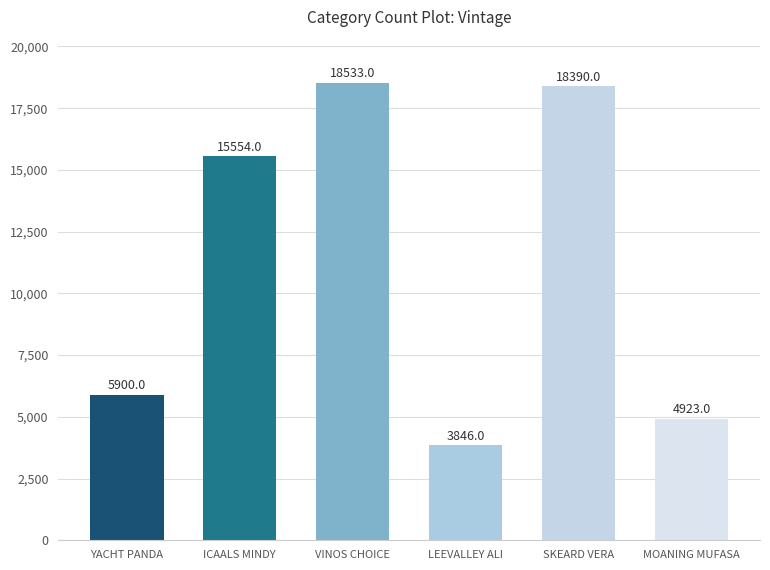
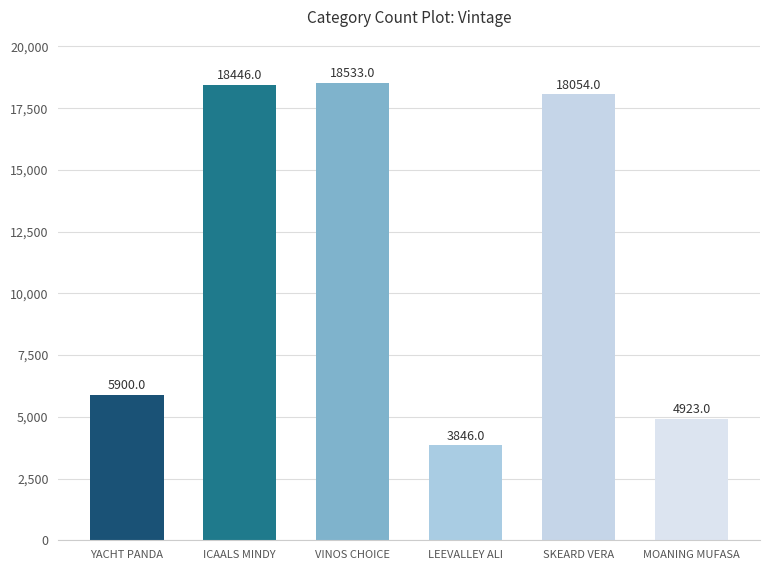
  {
    "YACHT PANDA": 5900.0,
-   "ICAALS MINDY": 15554.0,
+   "ICAALS MINDY": 18446.0,
    "VINOS CHOICE": 18533.0,
    "LEEVALLEY ALI": 3846.0,
-   "SKEARD VERA": 18390.0,
+   "SKEARD VERA": 18054.0,
    "MOANING MUFASA": 4923.0
  }
